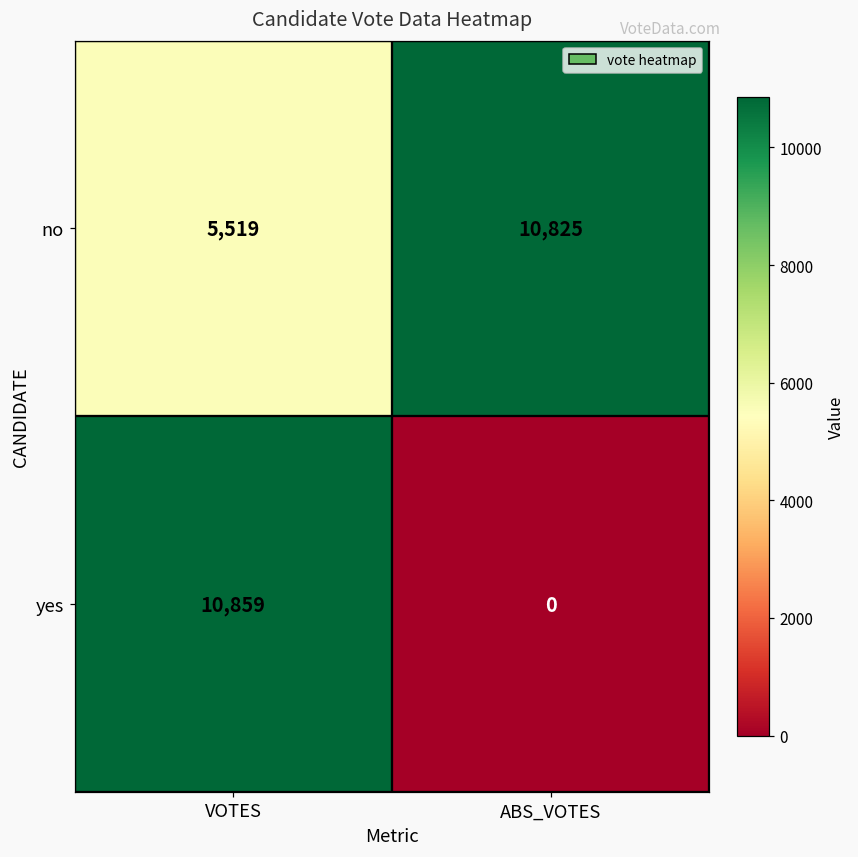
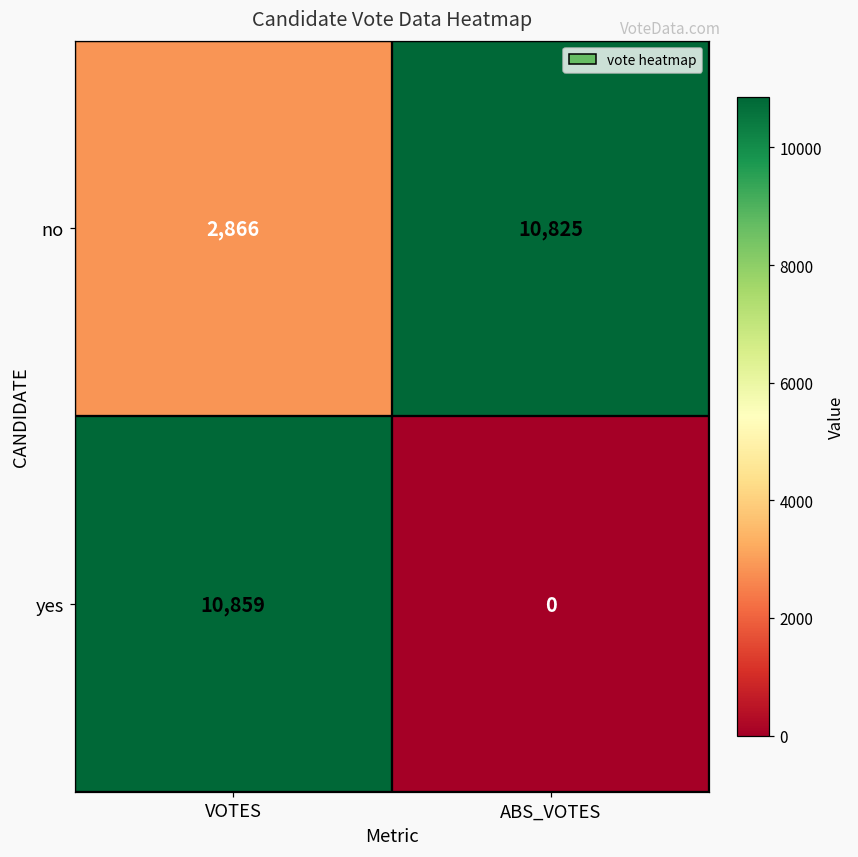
  {
    "no": {
-     "VOTES": "5,519",
+     "VOTES": "2,866",
      "ABS_VOTES": "10,825"
    },
    "yes": {
      "VOTES": "10,859",
      "ABS_VOTES": "0"
    }
  }
